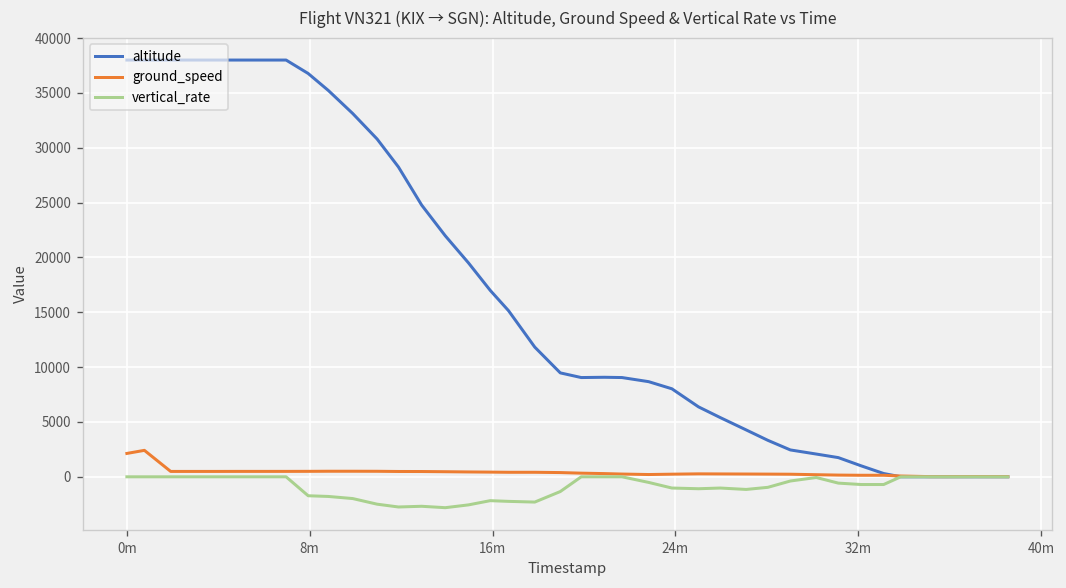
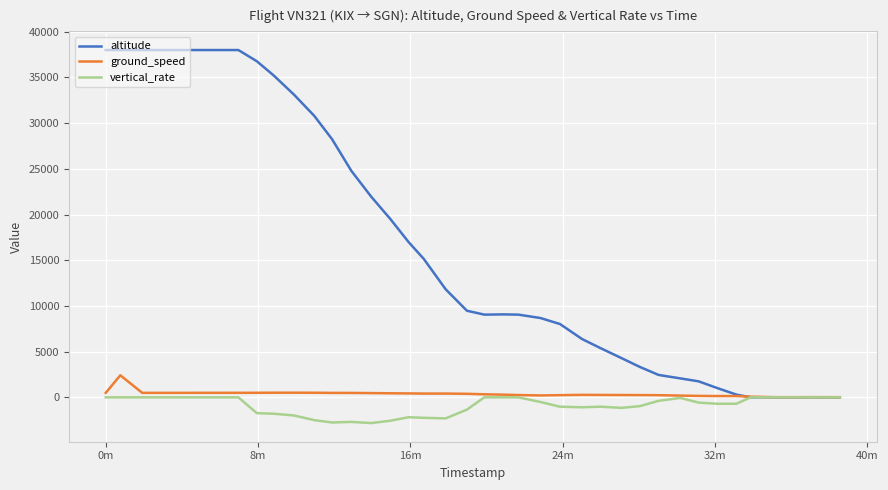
  {
    "ground_speed": {
-     "0m": 2000
+     "0m": 0
    },
    "vertical_rate": {
      "0m": 0
    }
  }
